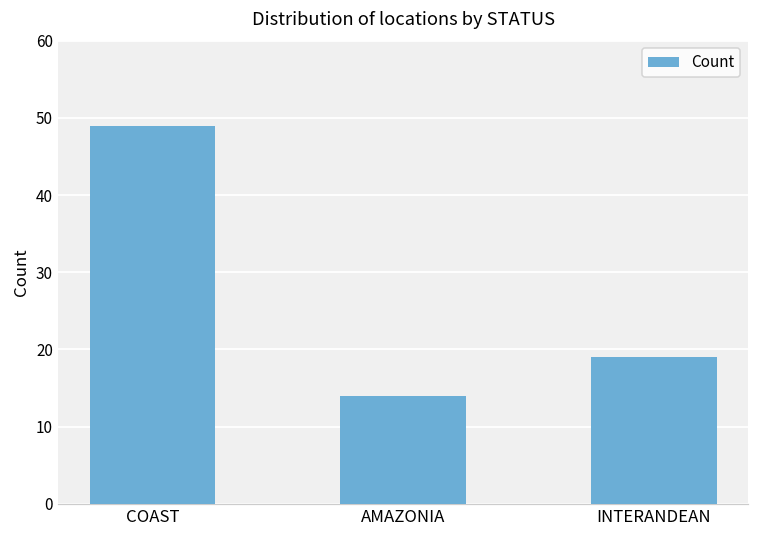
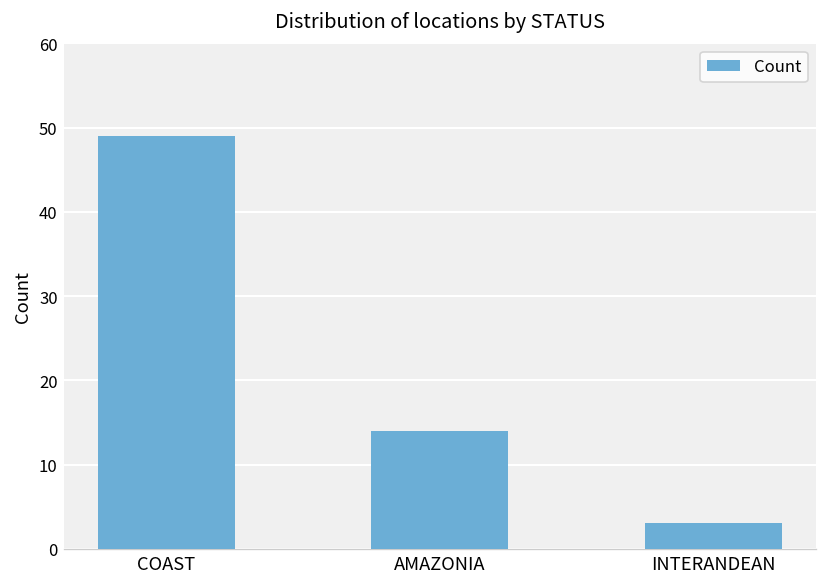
  {
    "COAST": 49,
    "AMAZONIA": 14,
-   "INTERANDEAN": 19
+   "INTERANDEAN": 3
  }
